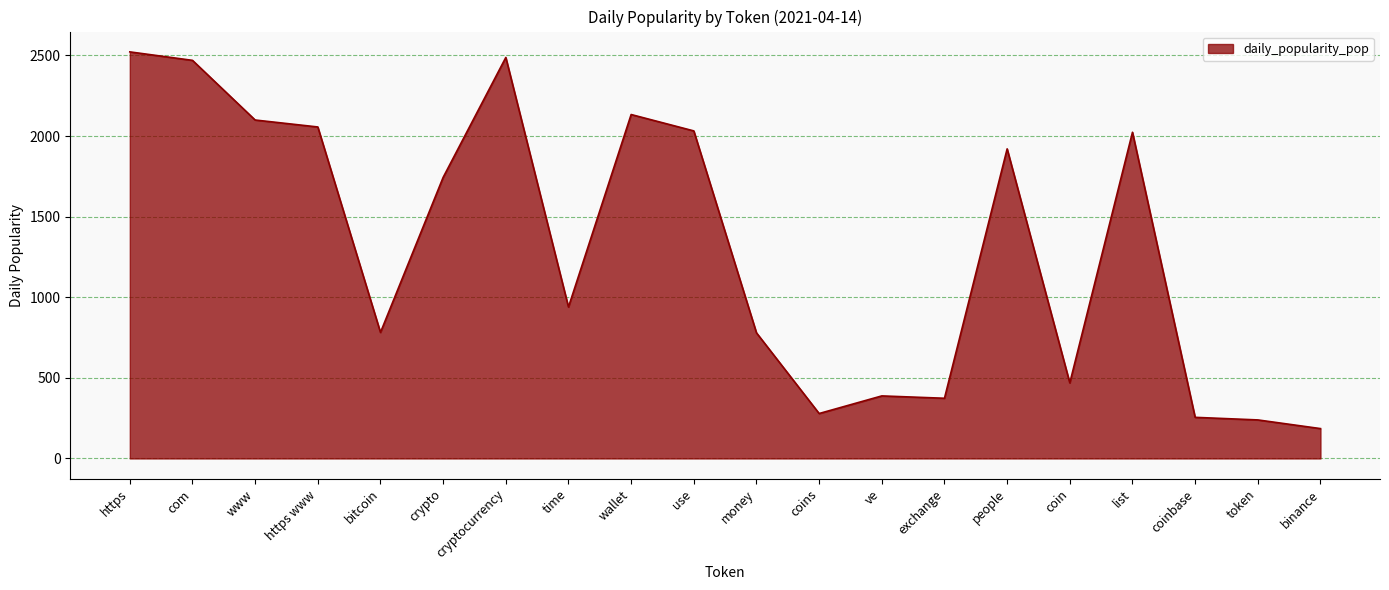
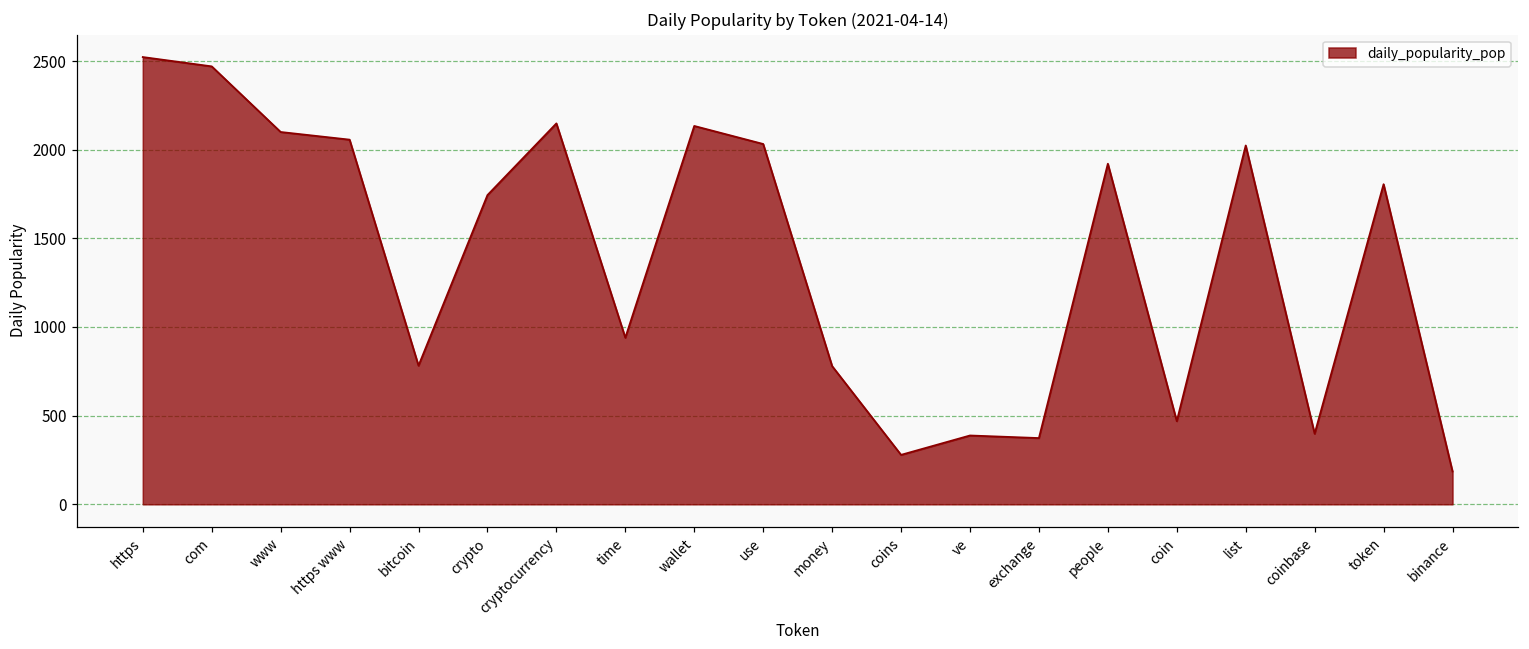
  {
    "https": 2520,
    "com": 2470,
    "www": 2100,
    "https www": 2060,
    "bitcoin": 780,
    "crypto": 1740,
-   "cryptocurrency": 2490,
+   "cryptocurrency": 2150,
    "time": 940,
    "wallet": 2130,
    "use": 2030,
    "money": 780,
    "coins": 280,
    "ve": 390,
    "exchange": 370,
    "people": 1920,
    "coin": 470,
    "list": 2020,
-   "coinbase": 260,
-   "token": 240,
+   "coinbase": 400,
+   "token": 1810,
    "binance": 190
  }
